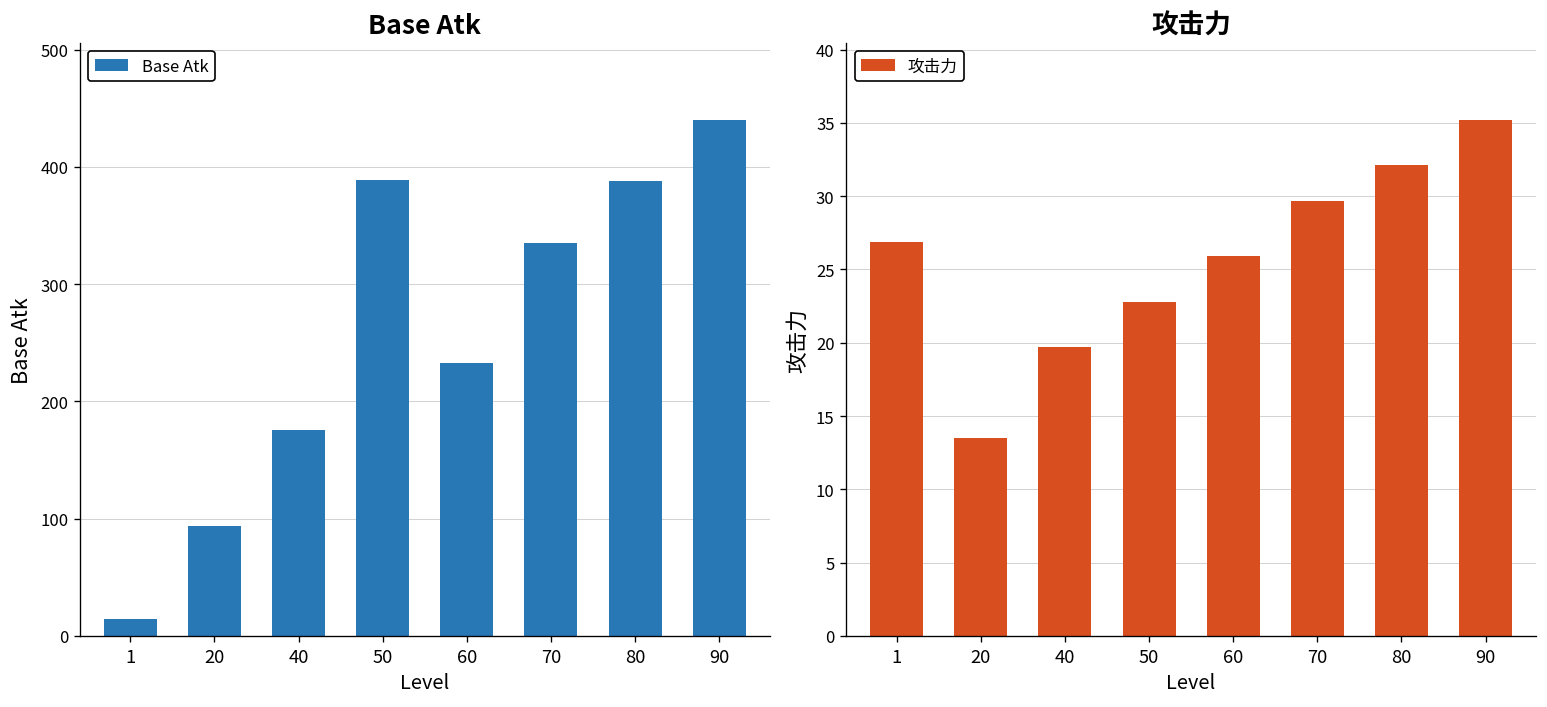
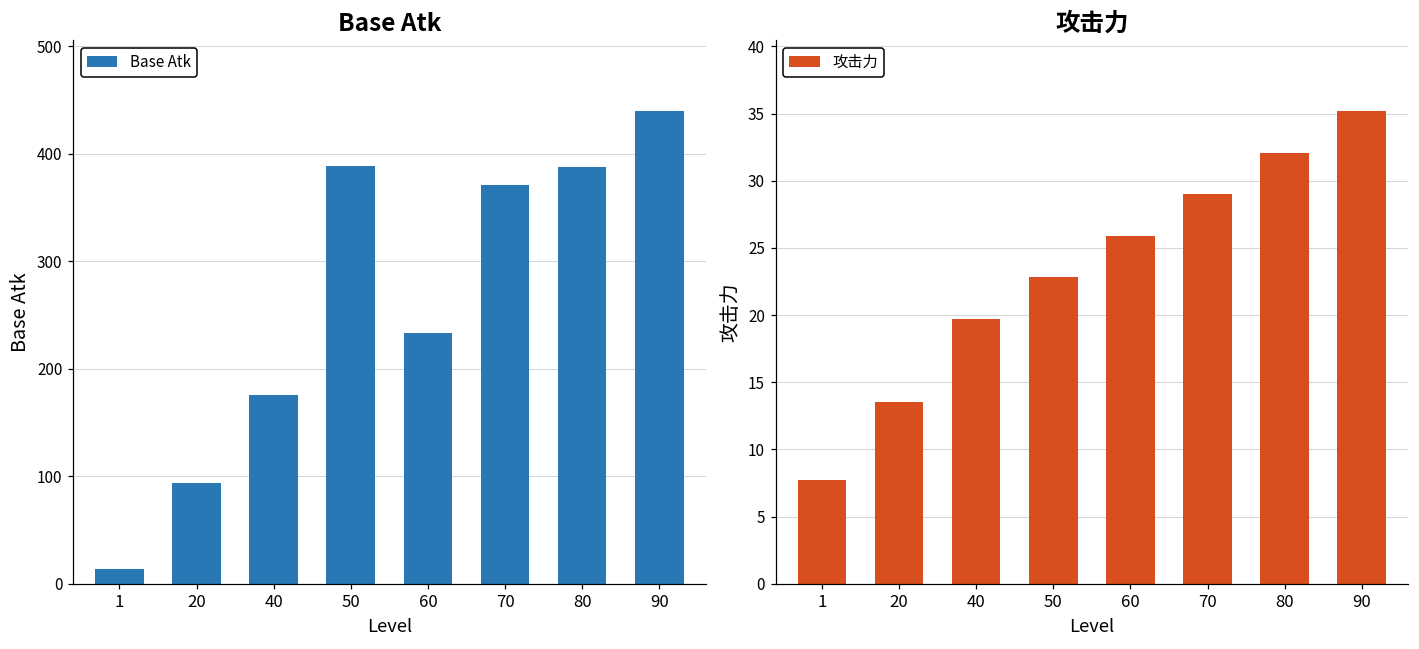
  {
    "Base Atk": {
      "1": 10,
      "20": 90,
      "40": 180,
      "50": 390,
      "60": 230,
-     "70": 340,
+     "70": 370,
      "80": 390,
      "90": 440
    },
    "攻击力": {
-     "1": 26.9,
+     "1": 7.7,
      "20": 13.5,
      "40": 19.7,
      "50": 22.8,
      "60": 25.9,
-     "70": 29.7,
+     "70": 29.0,
      "80": 32.1,
      "90": 35.2
    }
  }
